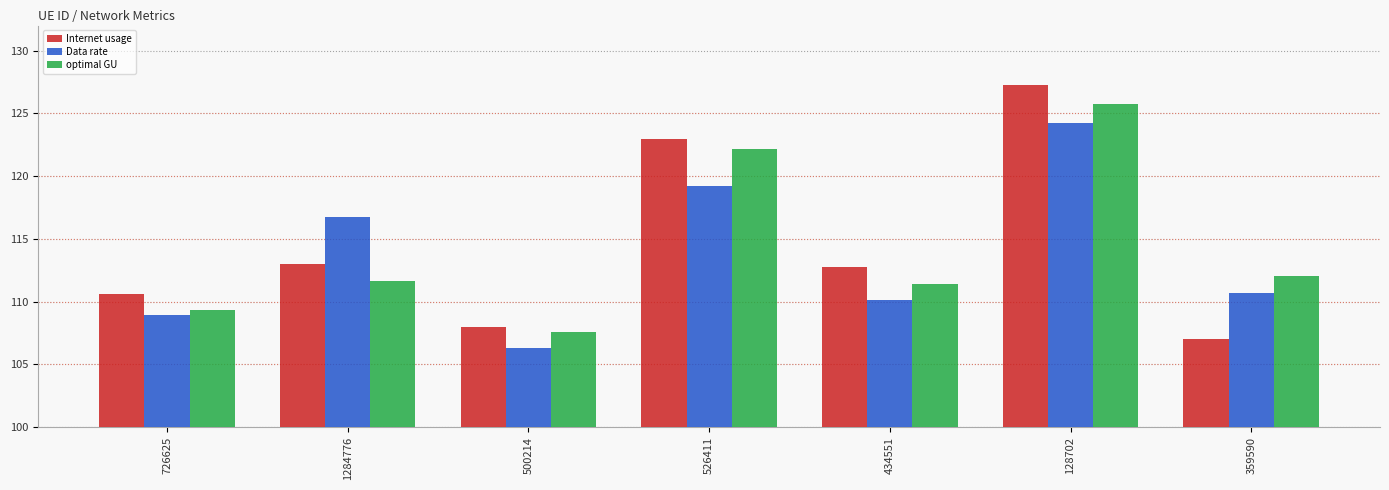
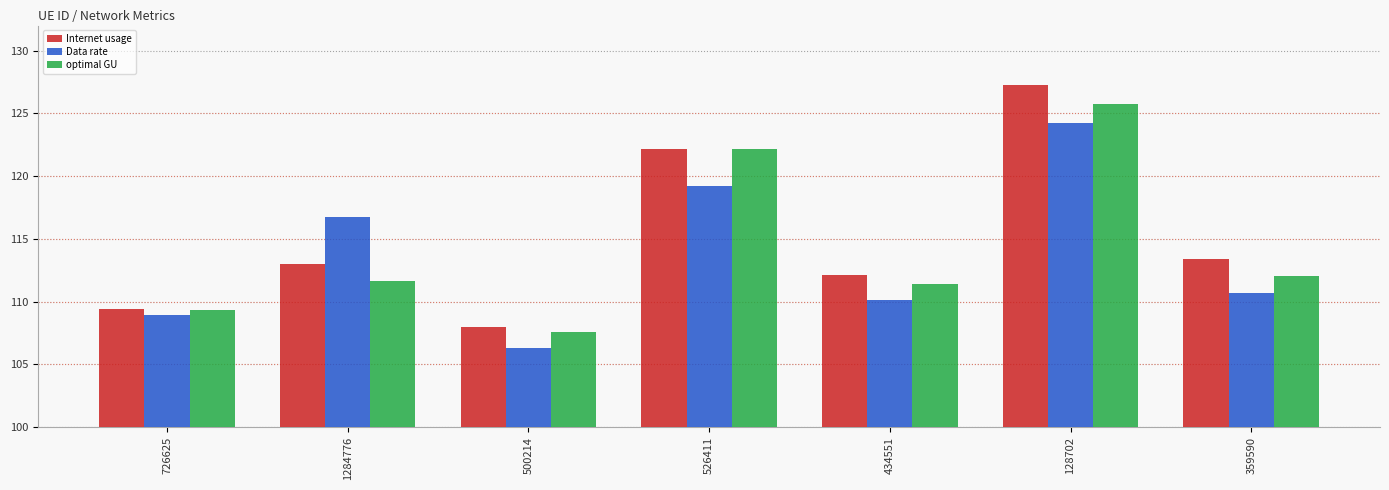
  {
    "Internet usage": {
-     "726625": 110.6,
+     "726625": 109.4,
      "1284776": 113.0,
      "500214": 108.0,
-     "526411": 122.9,
-     "434551": 112.8,
+     "526411": 122.1,
+     "434551": 112.1,
      "128702": 127.3,
-     "359590": 107.0
+     "359590": 113.4
    },
    "Data rate": {
      "726625": 108.9,
      "1284776": 116.7,
      "500214": 106.3,
      "526411": 119.2,
      "434551": 110.1,
      "128702": 124.3,
      "359590": 110.7
    },
    "optimal GU": {
      "726625": 109.3,
      "1284776": 111.6,
      "500214": 107.6,
      "526411": 122.2,
      "434551": 111.4,
      "128702": 125.8,
      "359590": 112.1
    }
  }
